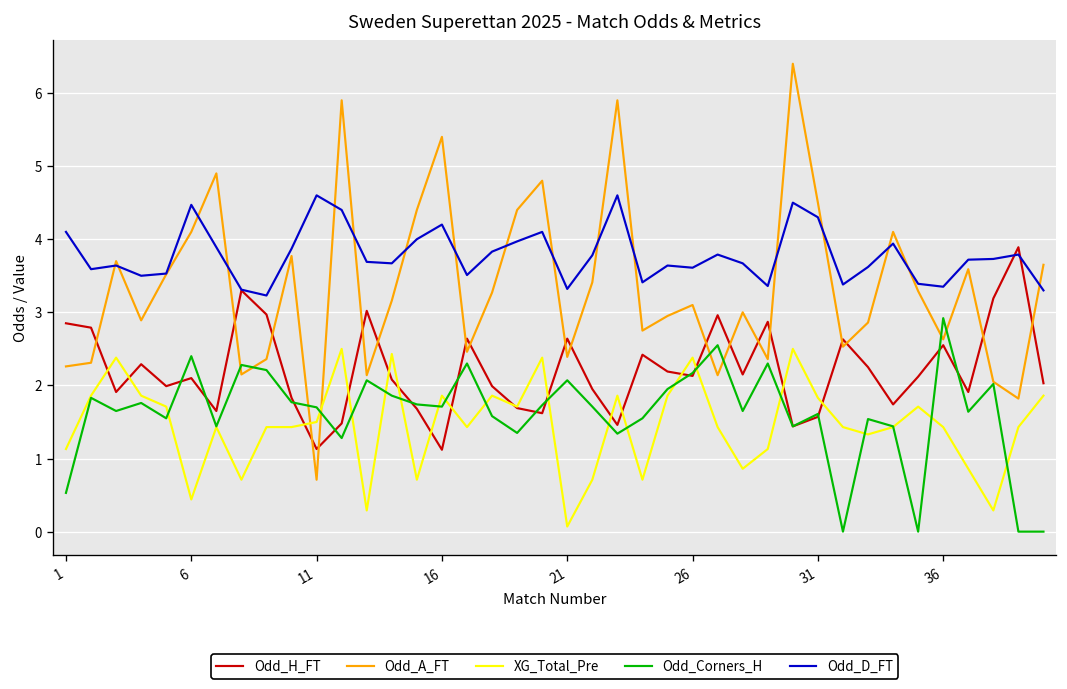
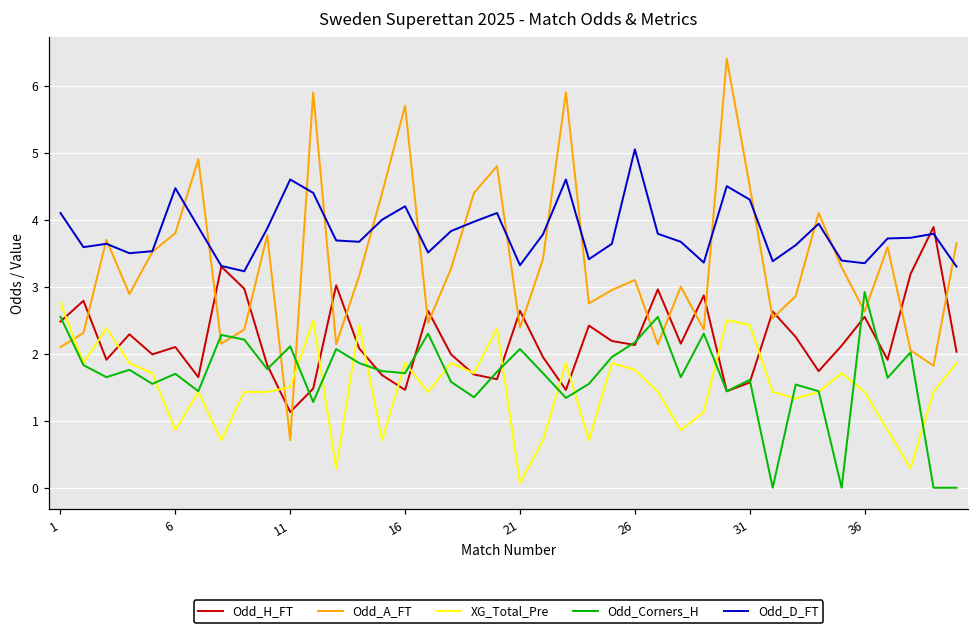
  {
    "Odd_H_FT": {
-     "1": 2.9,
+     "1": 2.5,
      "6": 2.1,
      "11": 1.1,
-     "16": 1.1,
+     "16": 1.5,
      "21": 2.6,
      "36": 2.6
    },
    "Odd_A_FT": {
-     "1": 2.3,
-     "6": 4.1,
+     "1": 2.1,
+     "6": 3.8,
      "11": 0.7,
-     "16": 5.4,
+     "16": 5.7,
      "21": 2.4,
      "26": 3.1,
      "31": 4.5,
      "36": 2.6
    },
    "XG_Total_Pre": {
-     "1": 1.1,
-     "6": 0.4,
+     "1": 2.8,
+     "6": 0.9,
      "11": 1.5,
      "16": 1.9,
      "21": 0.1,
-     "26": 2.4,
-     "31": 1.8,
+     "26": 1.8,
+     "31": 2.4,
      "36": 1.4
    },
    "Odd_Corners_H": {
-     "1": 0.5,
-     "6": 2.4,
-     "11": 1.7,
+     "1": 2.6,
+     "6": 1.7,
+     "11": 2.1,
      "16": 1.7,
      "21": 2.1,
      "36": 2.9
    },
    "Odd_D_FT": {
      "1": 4.1,
      "6": 4.5,
      "11": 4.6,
      "16": 4.2,
      "21": 3.3,
-     "26": 3.6,
+     "26": 5.1,
      "31": 4.3,
      "36": 3.4
    }
  }
